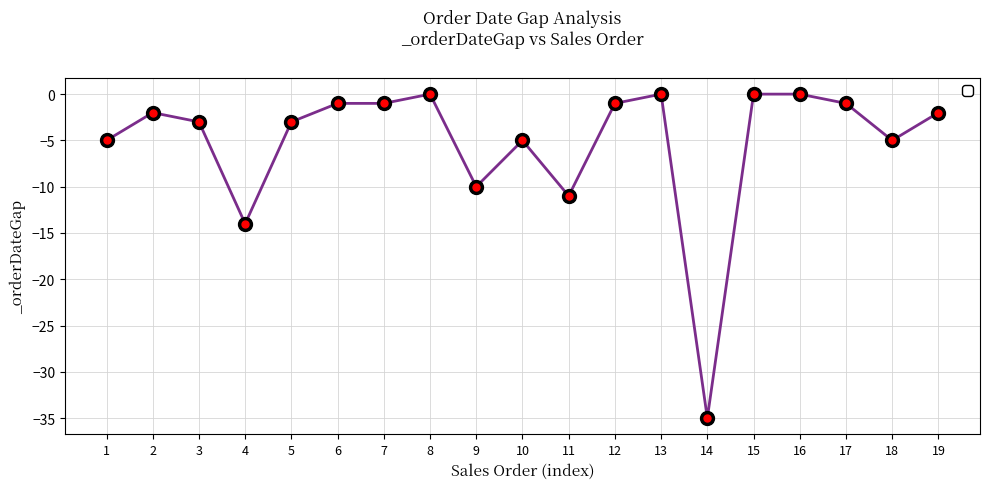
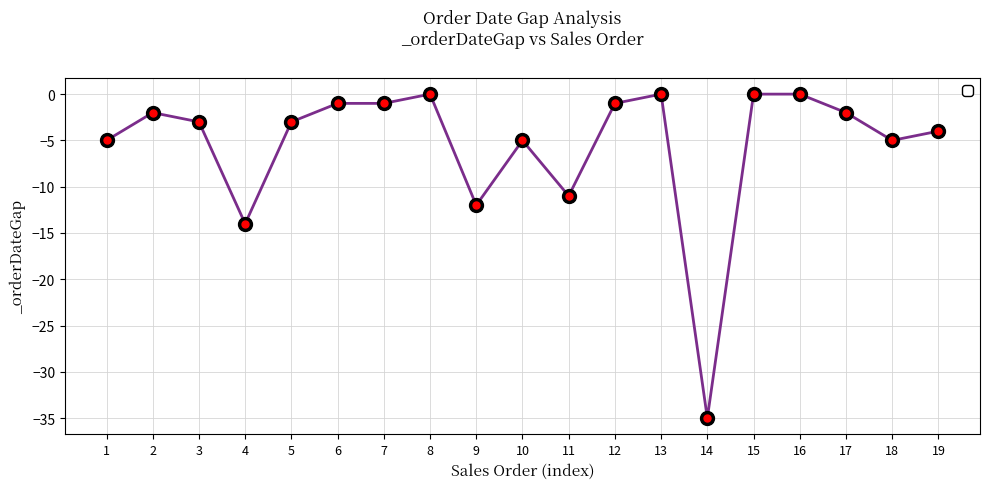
  {
    "1": -5,
    "2": -2,
    "3": -3,
    "4": -14,
    "5": -3,
    "6": -1,
    "7": -1,
    "8": 0,
-   "9": -10,
+   "9": -12,
    "10": -5,
    "11": -11,
    "12": -1,
    "13": 0,
    "14": -35,
    "15": 0,
    "16": 0,
-   "17": -1,
+   "17": -2,
    "18": -5,
-   "19": -2
+   "19": -4
  }
